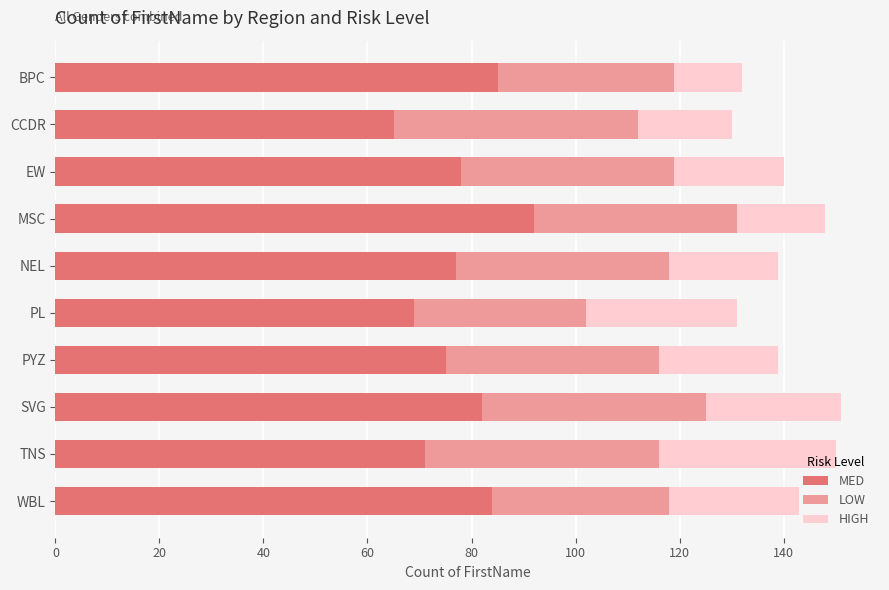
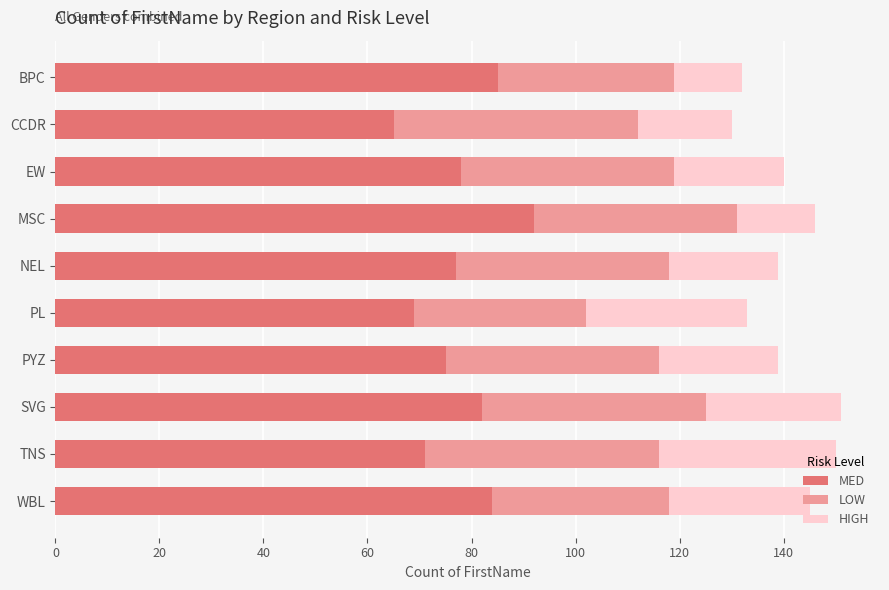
  {
    "HIGH": {
      "BPC": 13,
      "CCDR": 18,
      "EW": 21,
-     "MSC": 17,
+     "MSC": 15,
      "NEL": 21,
-     "PL": 29,
+     "PL": 31,
      "PYZ": 23,
      "SVG": 26,
      "TNS": 34,
-     "WBL": 25
+     "WBL": 27
    }
  }
